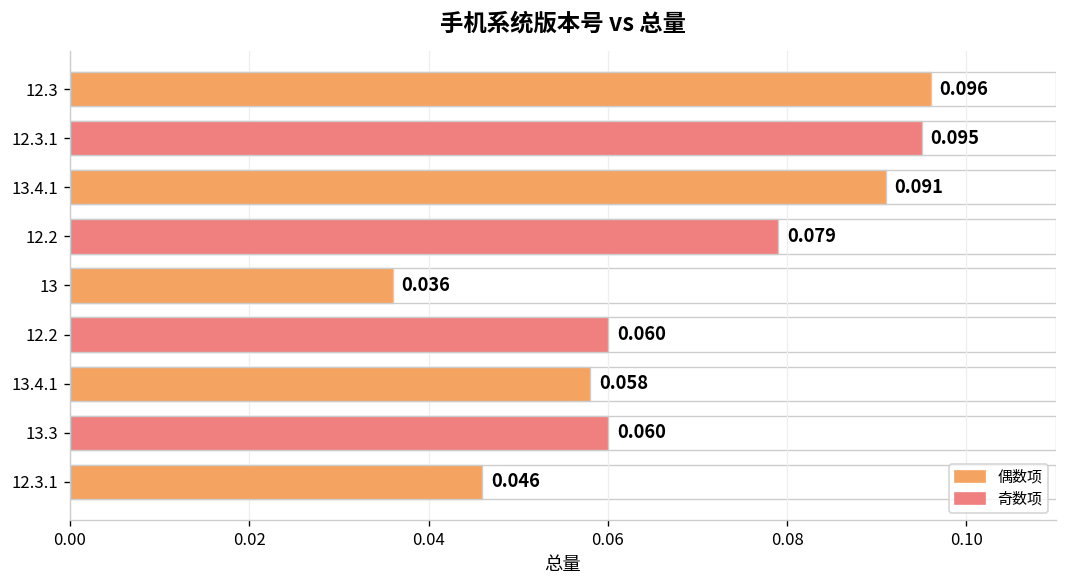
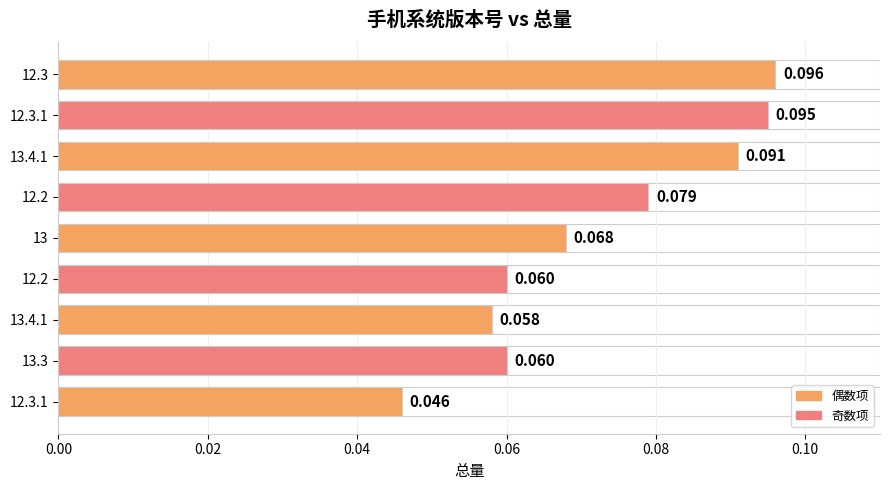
  {
    "12.3": 0.096,
-   "13": 0.036,
+   "13": 0.068,
    "13.3": 0.060
  }
